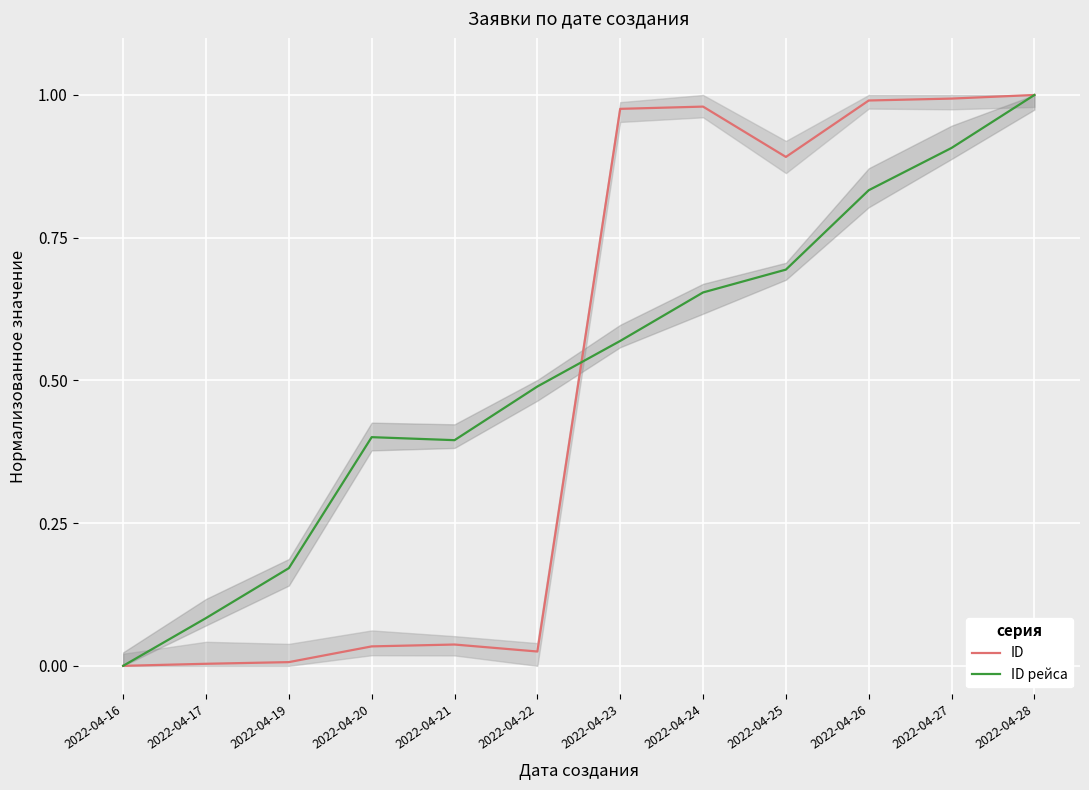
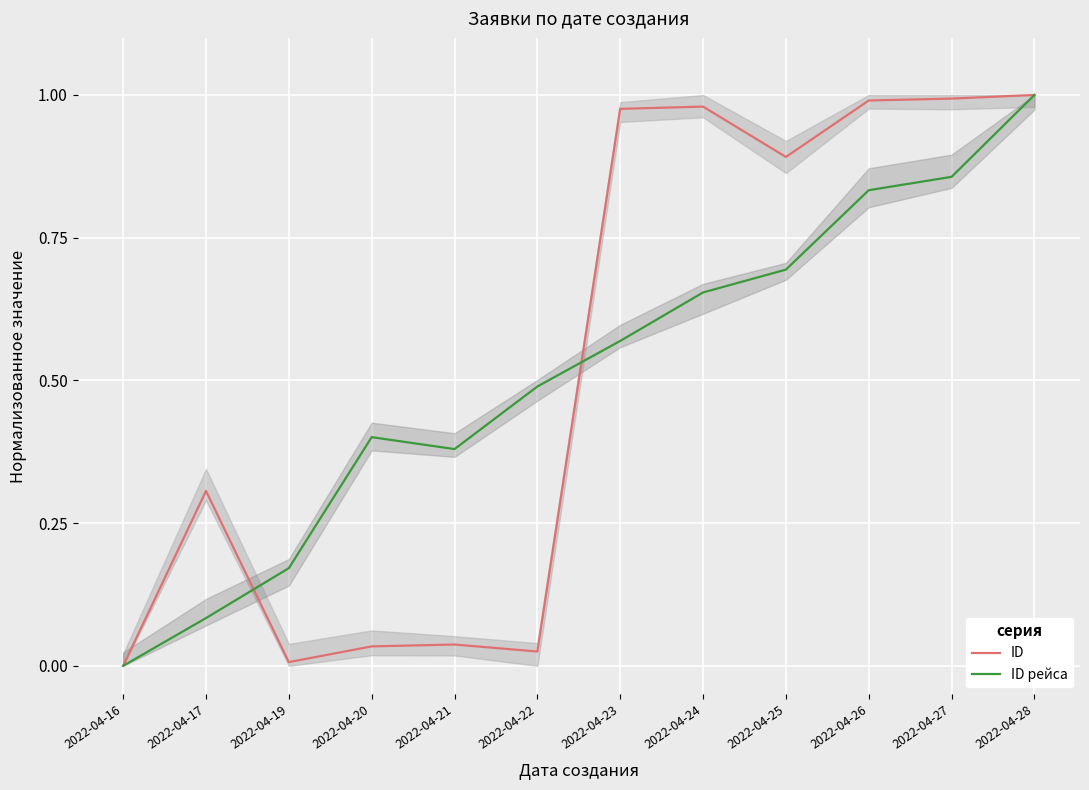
  {
    "ID": {
-     "2022-04-17": 0.00,
+     "2022-04-17": 0.31,
      "2022-04-19": 0.01,
      "2022-04-20": 0.03,
      "2022-04-21": 0.04,
      "2022-04-22": 0.03,
      "2022-04-23": 0.98,
      "2022-04-24": 0.98,
      "2022-04-25": 0.89,
      "2022-04-26": 0.99,
      "2022-04-27": 0.99
    },
    "ID рейса": {
      "2022-04-17": 0.08,
      "2022-04-19": 0.17,
      "2022-04-20": 0.40,
-     "2022-04-21": 0.40,
+     "2022-04-21": 0.38,
      "2022-04-22": 0.49,
      "2022-04-23": 0.57,
      "2022-04-24": 0.65,
      "2022-04-25": 0.69,
      "2022-04-26": 0.83,
-     "2022-04-27": 0.91
+     "2022-04-27": 0.86
    }
  }
